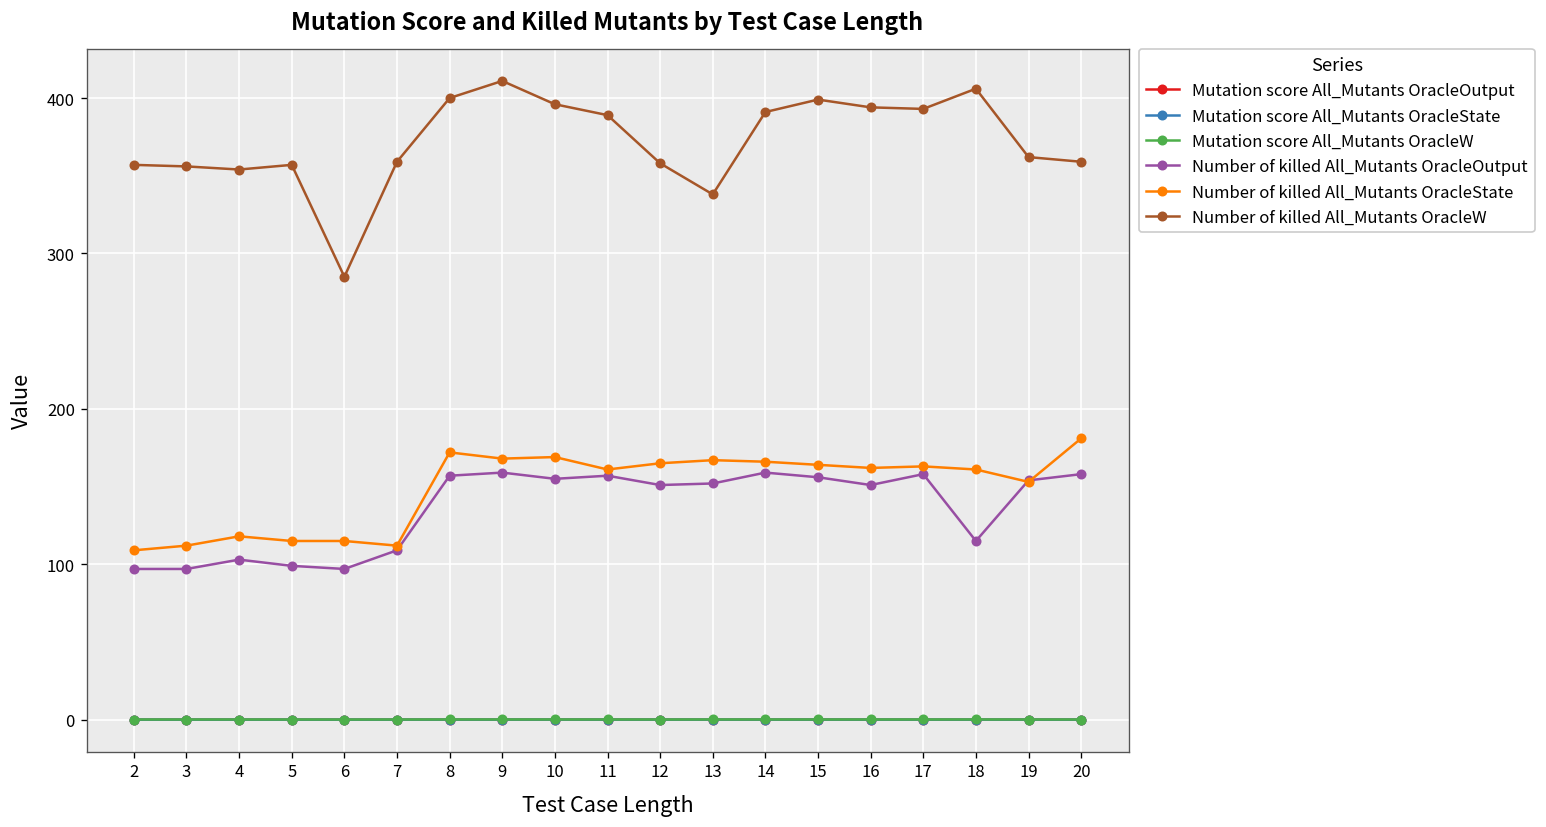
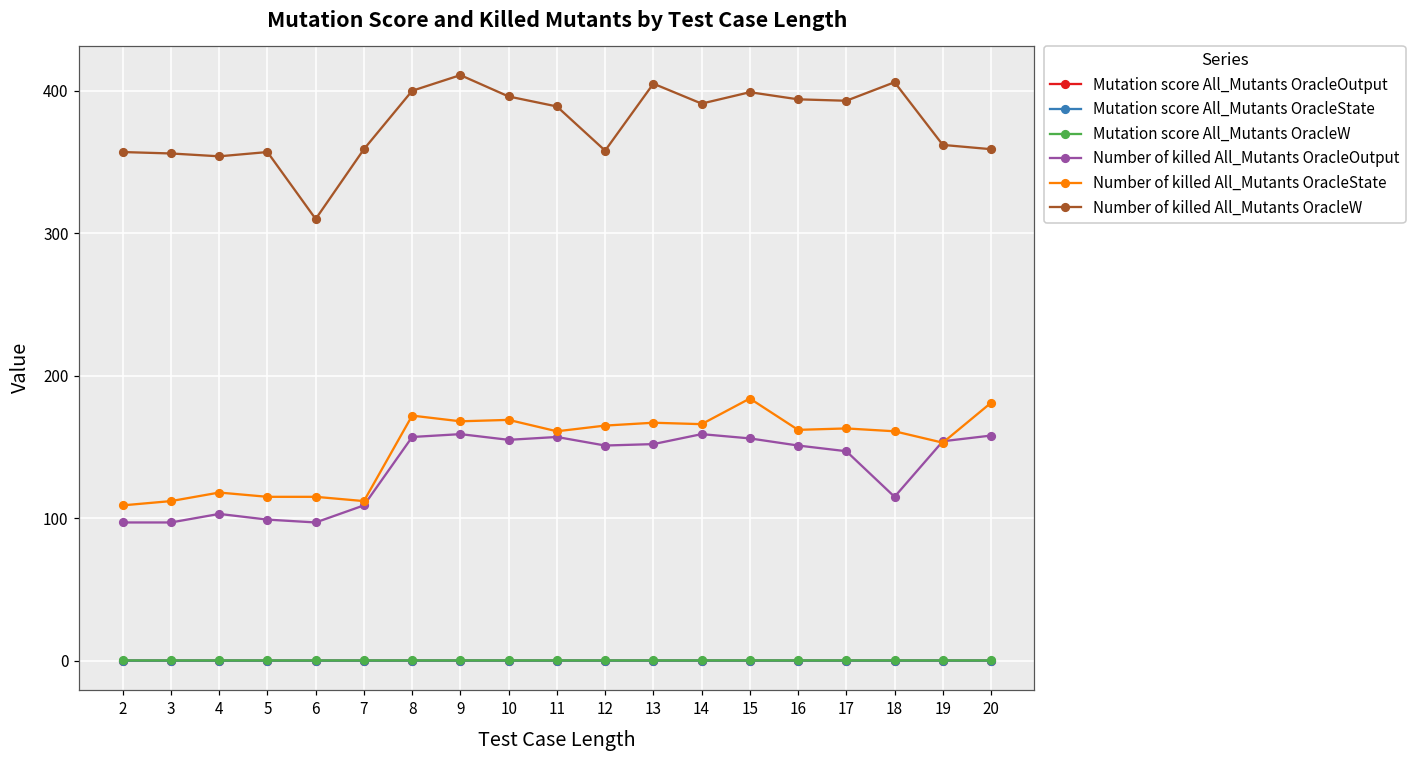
  {
    "Number of killed All_Mutants OracleOutput": {
      "2": 97,
      "3": 97,
      "4": 103,
      "5": 99,
      "6": 97,
      "7": 109,
      "8": 157,
      "9": 159,
      "10": 155,
      "11": 157,
      "12": 151,
      "13": 152,
      "14": 159,
      "15": 156,
      "16": 151,
-     "17": 158,
+     "17": 147,
      "18": 115,
      "20": 158
    },
    "Number of killed All_Mutants OracleState": {
      "2": 109,
      "3": 112,
      "4": 118,
      "5": 115,
      "6": 115,
      "7": 112,
      "8": 172,
      "9": 168,
      "10": 169,
      "11": 161,
      "12": 165,
      "13": 167,
      "14": 166,
-     "15": 164,
+     "15": 184,
      "16": 162,
      "17": 163,
      "18": 161,
      "20": 181
    },
    "Number of killed All_Mutants OracleW": {
      "2": 357,
      "3": 356,
      "4": 354,
      "5": 357,
-     "6": 285,
+     "6": 310,
      "7": 359,
      "8": 400,
      "9": 411,
      "10": 396,
      "11": 389,
      "12": 358,
-     "13": 338,
+     "13": 405,
      "14": 391,
      "15": 399,
      "16": 394,
      "17": 393,
      "18": 406,
      "19": 362,
      "20": 359
    }
  }
